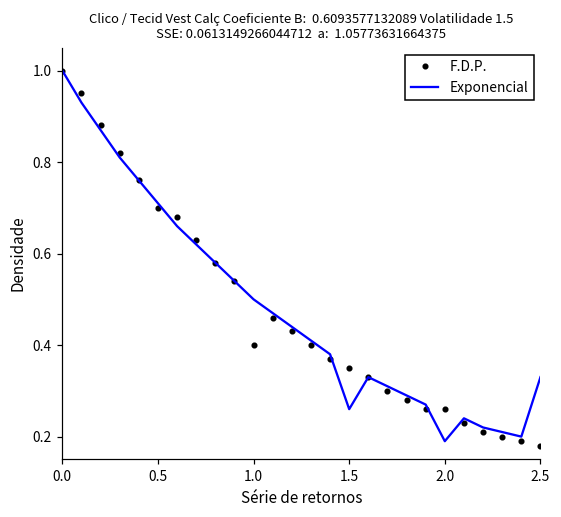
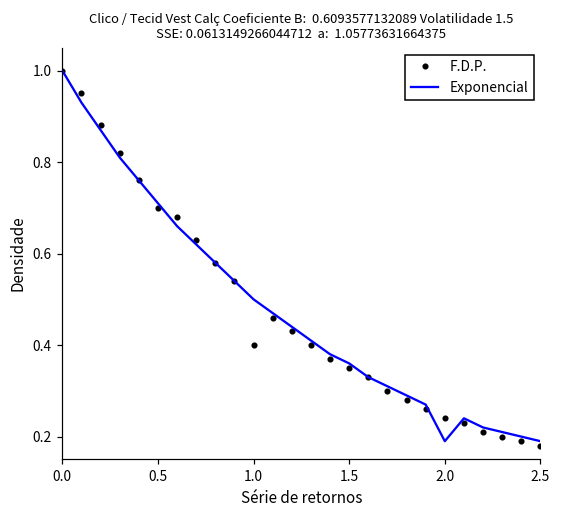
  {
    "F.D.P.": {
      "0.5": 0.70,
      "1.0": 0.40,
      "1.5": 0.35,
-     "2.0": 0.26,
+     "2.0": 0.24,
      "2.5": 0.18
    },
    "Exponencial": {
      "0.5": 0.71,
      "1.0": 0.50,
-     "1.5": 0.26,
+     "1.5": 0.36,
      "2.0": 0.19,
-     "2.5": 0.33
+     "2.5": 0.19
    }
  }
